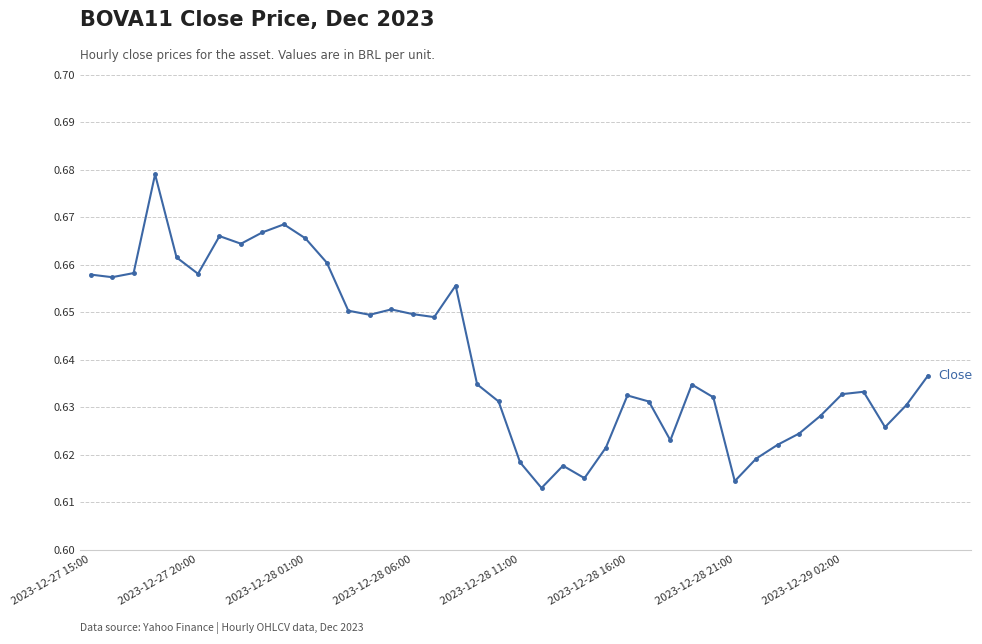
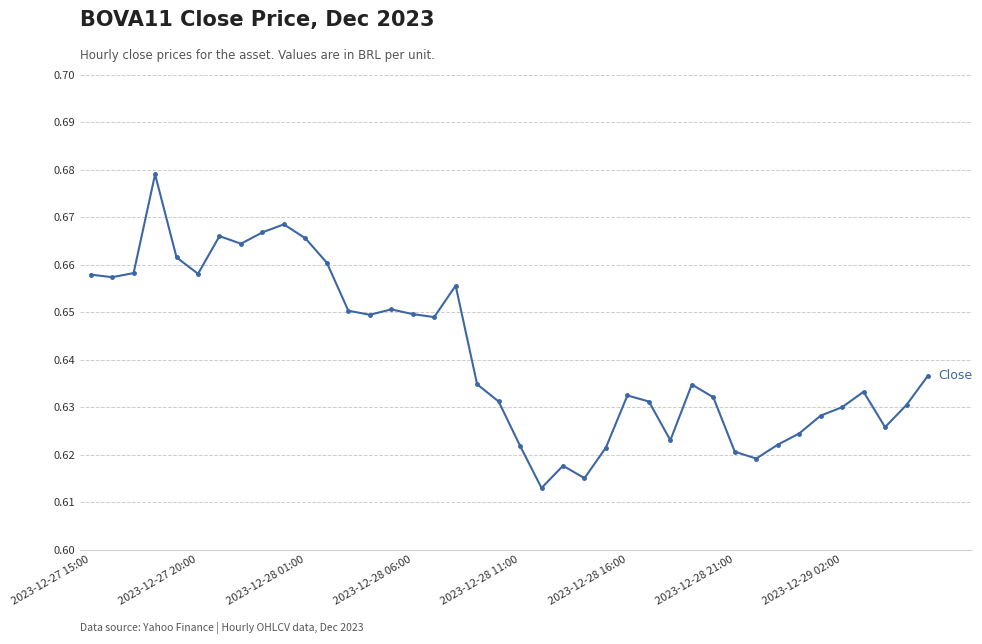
  {
    "2023-12-27 15:00": 0.658,
    "2023-12-27 20:00": 0.658,
    "2023-12-28 01:00": 0.666,
    "2023-12-28 06:00": 0.650,
-   "2023-12-28 11:00": 0.618,
+   "2023-12-28 11:00": 0.622,
    "2023-12-28 16:00": 0.632,
-   "2023-12-28 21:00": 0.614,
-   "2023-12-29 02:00": 0.633
+   "2023-12-28 21:00": 0.621,
+   "2023-12-29 02:00": 0.630
  }
